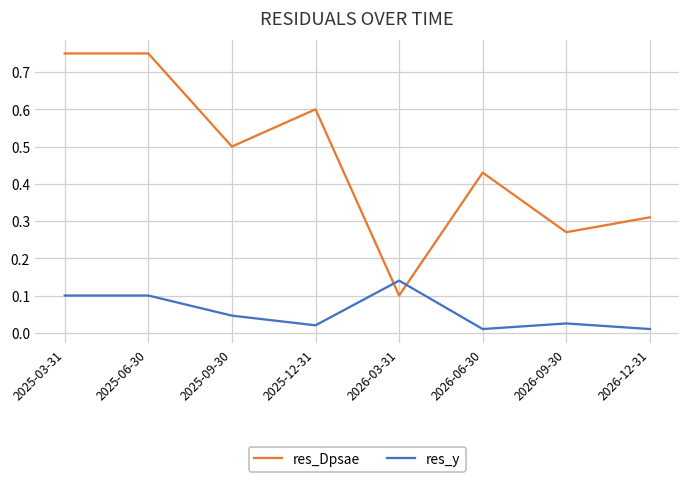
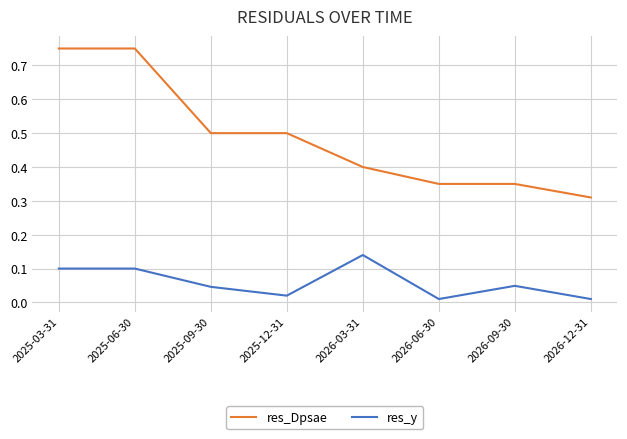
  {
    "res_Dpsae": {
      "2025-03-31": 0.75,
      "2025-06-30": 0.75,
      "2025-09-30": 0.50,
-     "2025-12-31": 0.6,
-     "2026-03-31": 0.1,
-     "2026-06-30": 0.43,
-     "2026-09-30": 0.27,
+     "2025-12-31": 0.5,
+     "2026-03-31": 0.4,
+     "2026-06-30": 0.35,
+     "2026-09-30": 0.35,
      "2026-12-31": 0.31
    },
    "res_y": {
      "2025-03-31": 0.10,
      "2025-06-30": 0.10,
      "2025-09-30": 0.05,
      "2025-12-31": 0.02,
      "2026-03-31": 0.14,
      "2026-06-30": 0.01,
-     "2026-09-30": 0.03,
+     "2026-09-30": 0.05,
      "2026-12-31": 0.01
    }
  }
